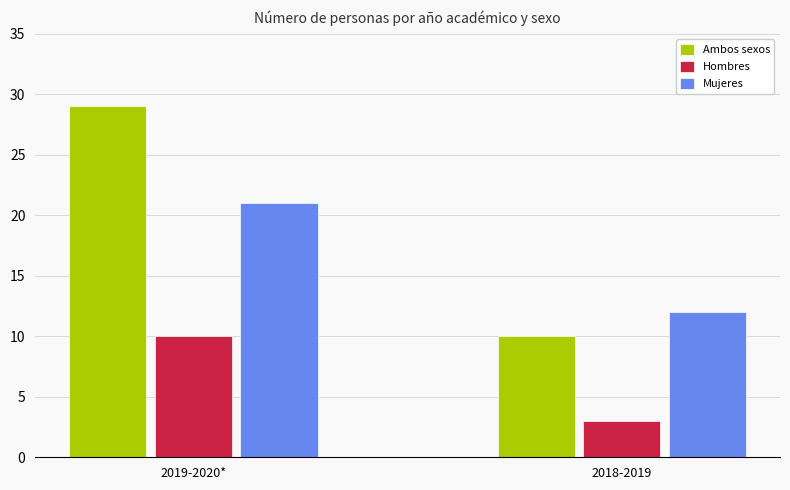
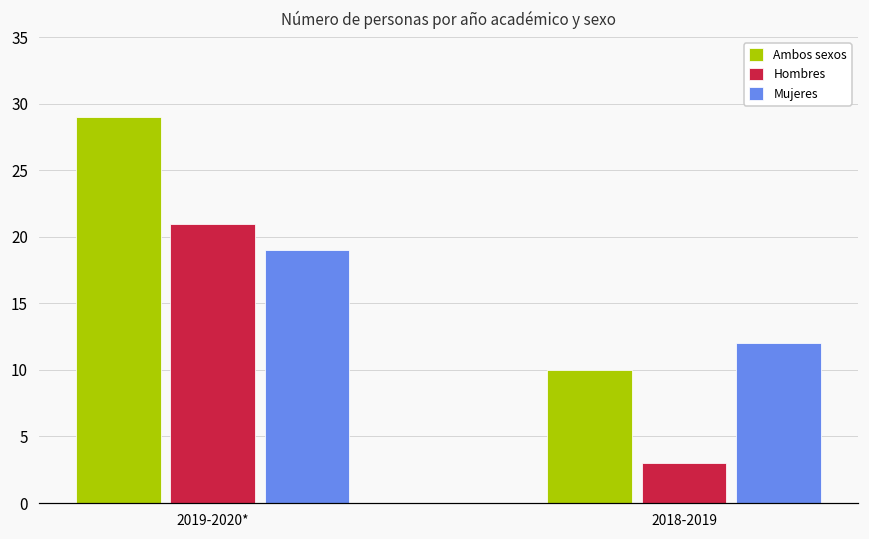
  {
    "Ambos sexos": {
      "2019-2020*": 29,
      "2018-2019": 10
    },
    "Hombres": {
-     "2019-2020*": 10,
+     "2019-2020*": 21,
      "2018-2019": 3
    },
    "Mujeres": {
-     "2019-2020*": 21,
+     "2019-2020*": 19,
      "2018-2019": 12
    }
  }
